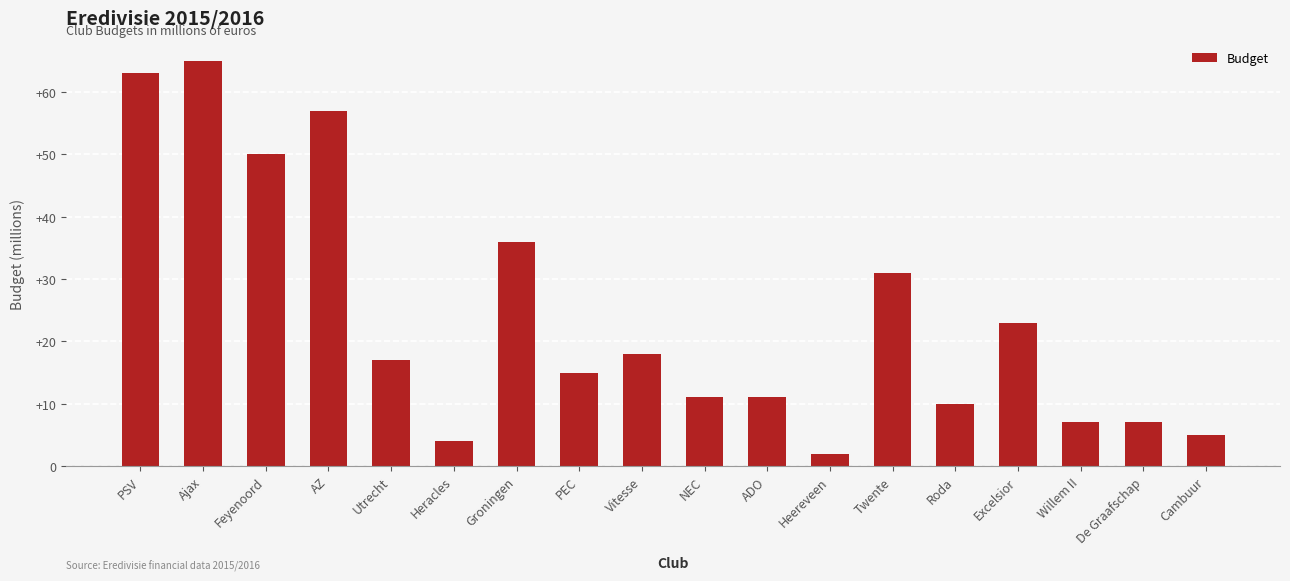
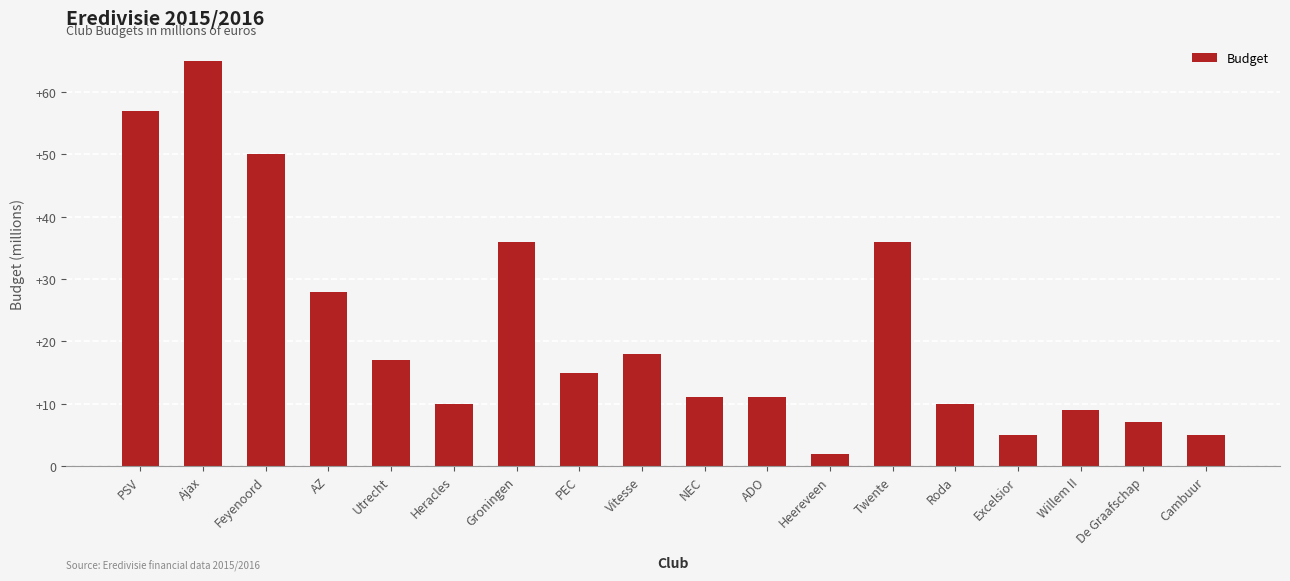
  {
-   "PSV": "+63",
+   "PSV": "+57",
    "Ajax": "+65",
    "Feyenoord": "+50",
-   "AZ": "+57",
+   "AZ": "+28",
    "Utrecht": "+17",
-   "Heracles": "+4",
+   "Heracles": "+10",
    "Groningen": "+36",
    "PEC": "+15",
    "Vitesse": "+18",
    "NEC": "+11",
    "ADO": "+11",
    "Heereveen": "+2",
-   "Twente": "+31",
+   "Twente": "+36",
    "Roda": "+10",
-   "Excelsior": "+23",
-   "Willem II": "+7",
+   "Excelsior": "+5",
+   "Willem II": "+9",
    "De Graafschap": "+7",
    "Cambuur": "+5"
  }
